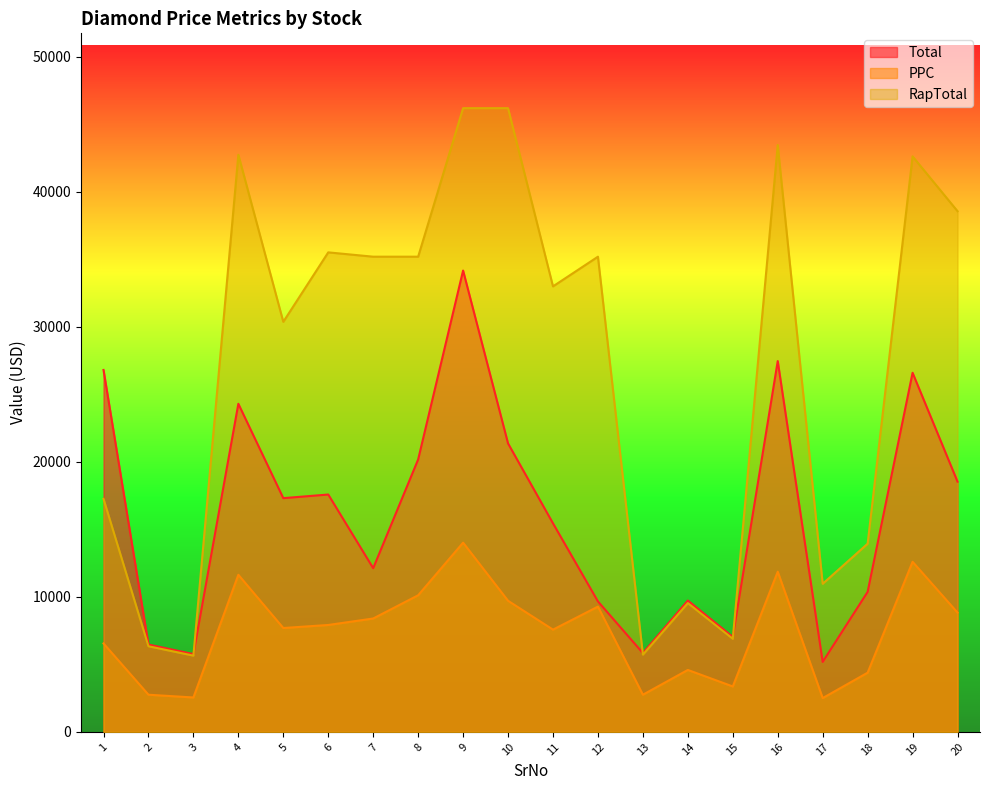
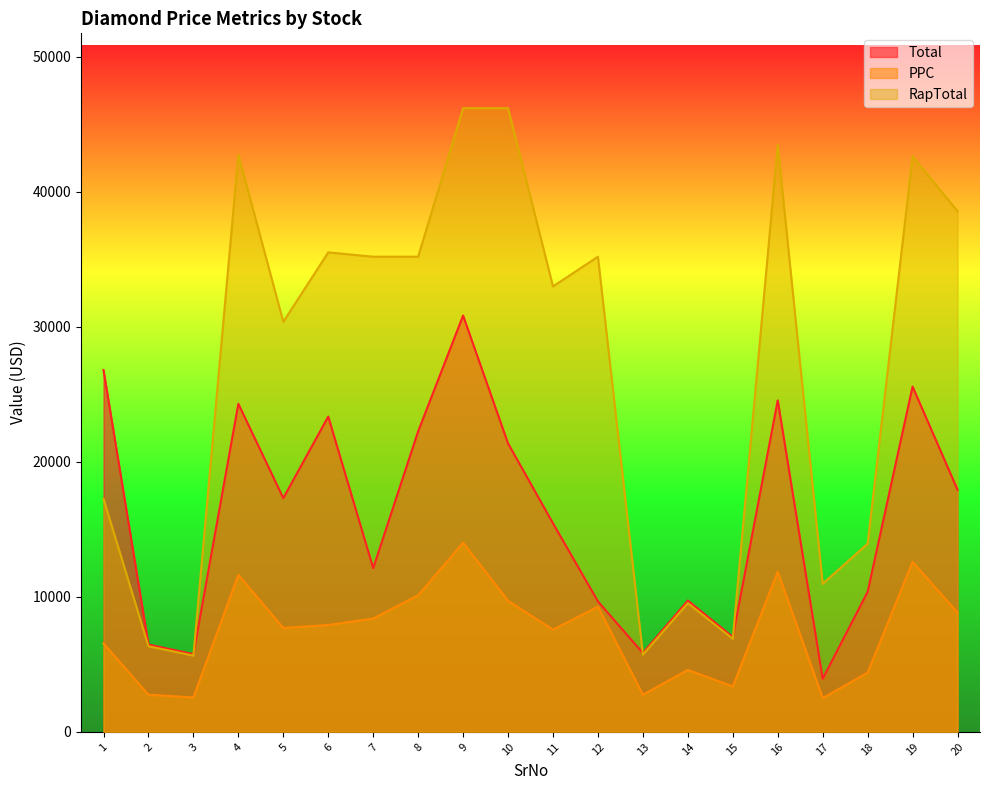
  {
    "Total": {
      "1": 26800,
      "4": 24300,
      "5": 17300,
-     "6": 17600,
+     "6": 23400,
      "7": 12100,
-     "8": 20200,
-     "9": 34200,
+     "8": 22300,
+     "9": 30800,
      "10": 21400,
      "11": 15400,
      "12": 9700,
      "14": 9700,
-     "16": 27500,
-     "17": 5200,
+     "16": 24600,
+     "17": 3900,
      "18": 10400,
-     "19": 26600,
-     "20": 18500
+     "19": 25600,
+     "20": 17900
    }
  }
